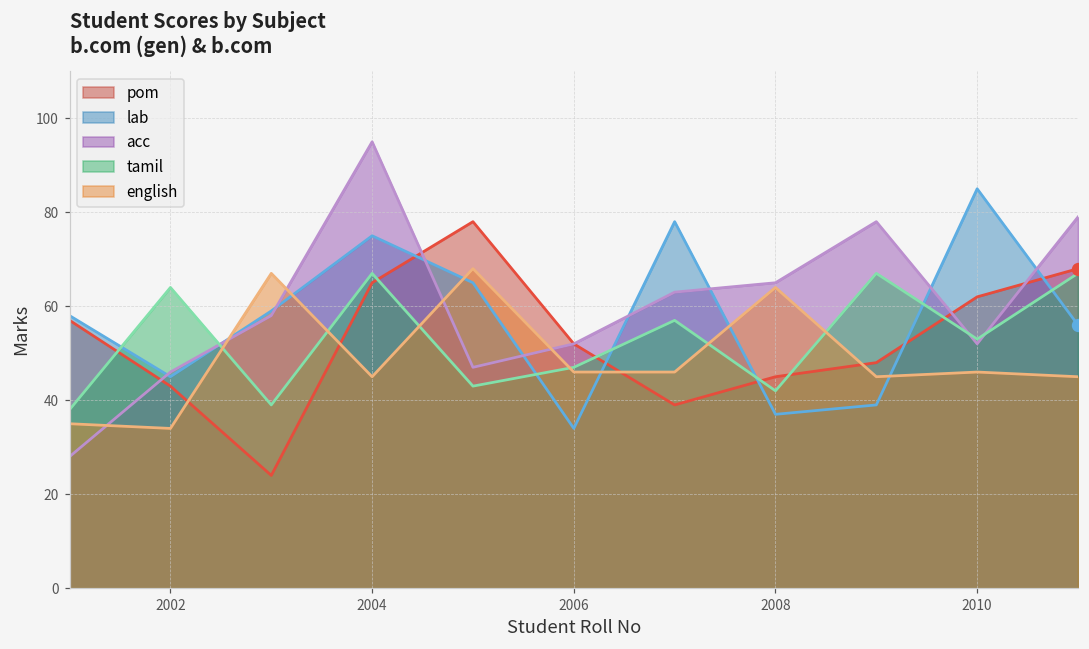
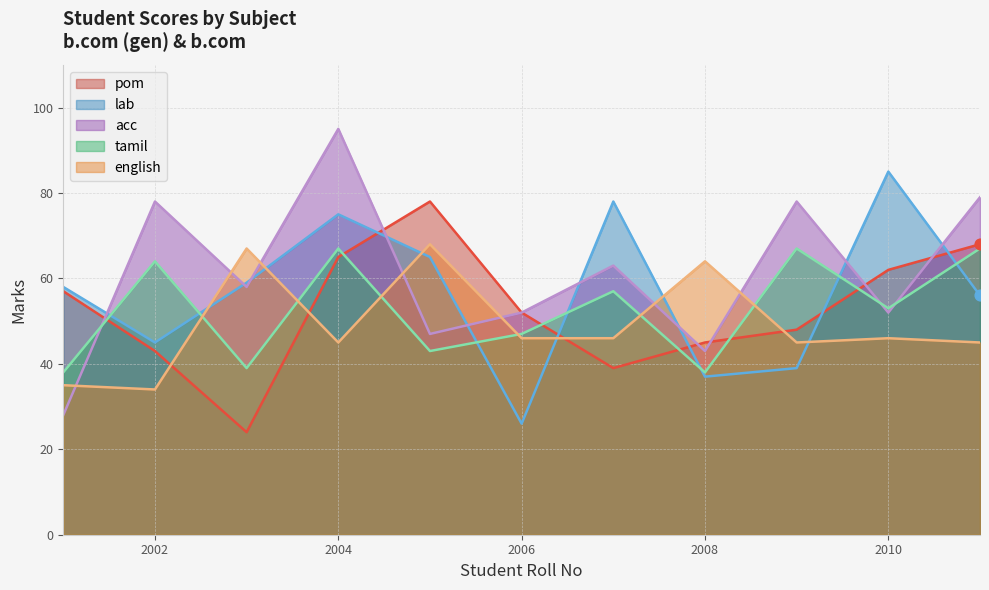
  {
    "lab": {
      "2002": 45,
      "2004": 75,
-     "2006": 34,
+     "2006": 26,
      "2008": 37,
      "2010": 85
    },
    "acc": {
-     "2002": 46,
+     "2002": 78,
      "2004": 95,
-     "2008": 65,
+     "2008": 43,
      "2010": 52
    },
    "tamil": {
      "2002": 64,
      "2004": 67,
      "2006": 47,
-     "2008": 42,
+     "2008": 38,
      "2010": 53
    }
  }
